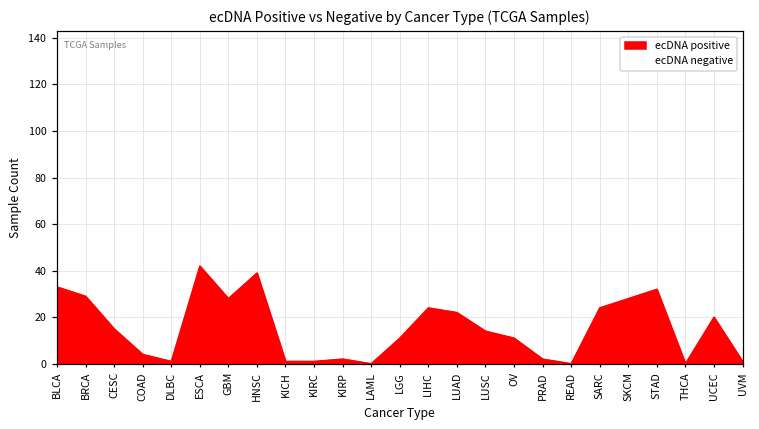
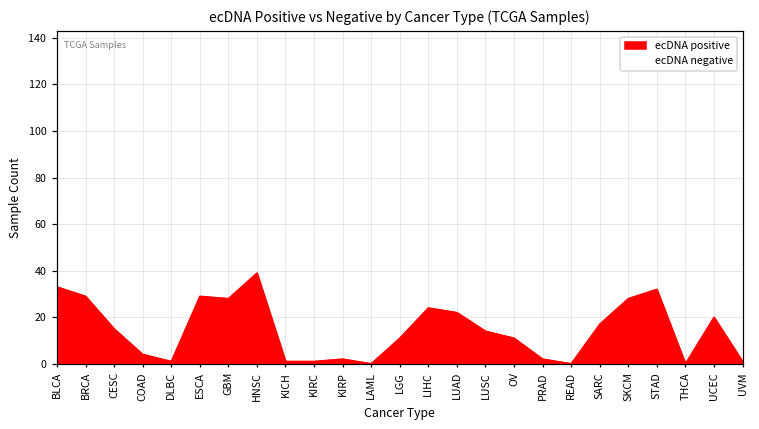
  {
    "ecDNA positive": {
      "BLCA": 33,
      "BRCA": 29,
      "CESC": 15,
      "COAD": 4,
      "DLBC": 1,
-     "ESCA": 42,
+     "ESCA": 29,
      "GBM": 28,
      "HNSC": 39,
      "KICH": 1,
      "KIRC": 1,
      "KIRP": 2,
      "LAML": 0,
      "LGG": 11,
      "LIHC": 24,
      "LUAD": 22,
      "LUSC": 14,
      "OV": 11,
      "PRAD": 2,
      "READ": 0,
-     "SARC": 24,
+     "SARC": 17,
      "SKCM": 28,
      "STAD": 32,
      "THCA": 0,
      "UCEC": 20,
      "UVM": 1
    },
    "ecDNA negative": {
      "BLCA": 79,
      "BRCA": 79,
      "CESC": 51,
      "COAD": 52,
      "DLBC": 6,
      "ESCA": 31,
      "GBM": 19,
      "HNSC": 114,
      "KICH": 49,
      "KIRC": 39,
      "KIRP": 34,
      "LAML": 40,
      "LGG": 74,
      "LIHC": 48,
      "LUAD": 121,
      "LUSC": 32,
      "OV": 34,
      "PRAD": 119,
      "READ": 36,
      "SARC": 19,
      "SKCM": 113,
      "STAD": 95,
      "UCEC": 123,
      "UVM": 49
    }
  }
